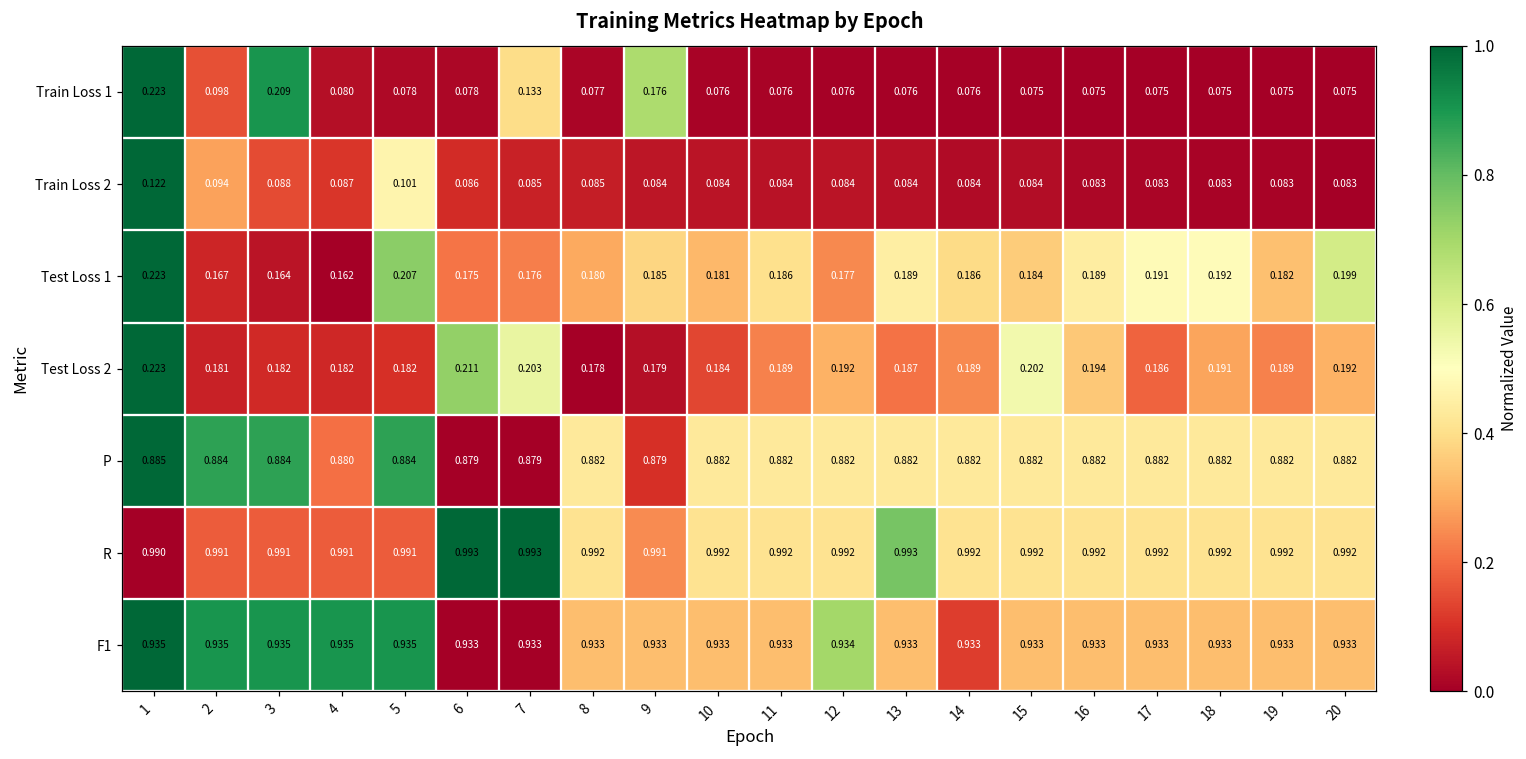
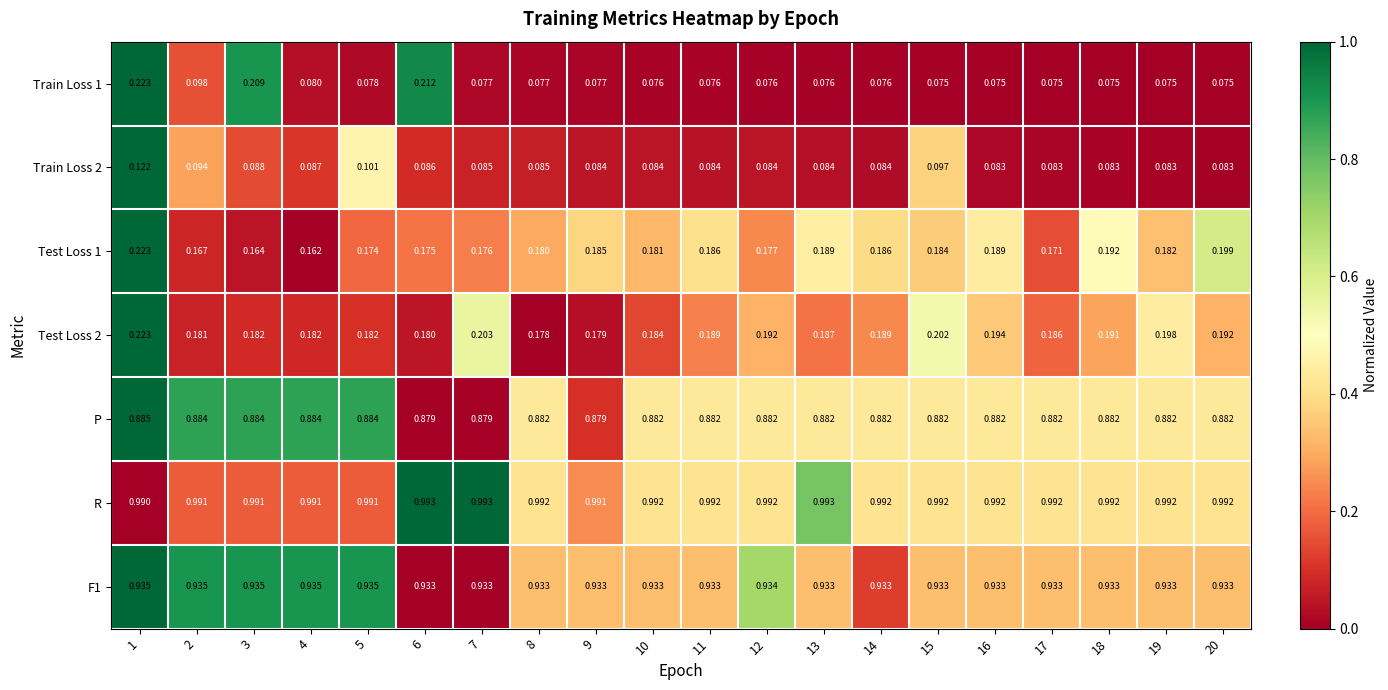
  {
    "Train Loss 1": {
      "1": 0.223,
      "2": 0.098,
      "3": 0.209,
      "4": 0.080,
      "5": 0.078,
-     "6": 0.078,
-     "7": 0.133,
+     "6": 0.212,
+     "7": 0.077,
      "8": 0.077,
-     "9": 0.176,
+     "9": 0.077,
      "10": 0.076,
      "11": 0.076,
      "12": 0.076,
      "13": 0.076,
      "14": 0.076,
      "15": 0.075,
      "16": 0.075,
      "17": 0.075,
      "18": 0.075,
      "19": 0.075,
      "20": 0.075
    },
    "Train Loss 2": {
      "1": 0.122,
      "2": 0.094,
      "3": 0.088,
      "4": 0.087,
      "5": 0.101,
      "6": 0.086,
      "7": 0.085,
      "8": 0.085,
      "9": 0.084,
      "10": 0.084,
      "11": 0.084,
      "12": 0.084,
      "13": 0.084,
      "14": 0.084,
-     "15": 0.084,
+     "15": 0.097,
      "16": 0.083,
      "17": 0.083,
      "18": 0.083,
      "19": 0.083,
      "20": 0.083
    },
    "Test Loss 1": {
      "1": 0.223,
      "2": 0.167,
      "3": 0.164,
      "4": 0.162,
-     "5": 0.207,
+     "5": 0.174,
      "6": 0.175,
      "7": 0.176,
      "8": 0.180,
      "9": 0.185,
      "10": 0.181,
      "11": 0.186,
      "12": 0.177,
      "13": 0.189,
      "14": 0.186,
      "15": 0.184,
      "16": 0.189,
-     "17": 0.191,
+     "17": 0.171,
      "18": 0.192,
      "19": 0.182,
      "20": 0.199
    },
    "Test Loss 2": {
      "1": 0.223,
      "2": 0.181,
      "3": 0.182,
      "4": 0.182,
      "5": 0.182,
-     "6": 0.211,
+     "6": 0.180,
      "7": 0.203,
      "8": 0.178,
      "9": 0.179,
      "10": 0.184,
      "11": 0.189,
      "12": 0.192,
      "13": 0.187,
      "14": 0.189,
      "15": 0.202,
      "16": 0.194,
      "17": 0.186,
      "18": 0.191,
-     "19": 0.189,
+     "19": 0.198,
      "20": 0.192
    },
    "P": {
      "1": 0.885,
      "2": 0.884,
      "3": 0.884,
-     "4": 0.880,
+     "4": 0.884,
      "5": 0.884,
      "6": 0.879,
      "7": 0.879,
      "8": 0.882,
      "9": 0.879,
      "10": 0.882,
      "11": 0.882,
      "12": 0.882,
      "13": 0.882,
      "14": 0.882,
      "15": 0.882,
      "16": 0.882,
      "17": 0.882,
      "18": 0.882,
      "19": 0.882,
      "20": 0.882
    },
    "R": {
      "1": 0.990,
      "2": 0.991,
      "3": 0.991,
      "4": 0.991,
      "5": 0.991,
      "6": 0.993,
      "7": 0.993,
      "8": 0.992,
      "9": 0.991,
      "10": 0.992,
      "11": 0.992,
      "12": 0.992,
      "13": 0.993,
      "14": 0.992,
      "15": 0.992,
      "16": 0.992,
      "17": 0.992,
      "18": 0.992,
      "19": 0.992,
      "20": 0.992
    },
    "F1": {
      "1": 0.935,
      "2": 0.935,
      "3": 0.935,
      "4": 0.935,
      "5": 0.935,
      "6": 0.933,
      "7": 0.933,
      "8": 0.933,
      "9": 0.933,
      "10": 0.933,
      "11": 0.933,
      "12": 0.934,
      "13": 0.933,
      "14": 0.933,
      "15": 0.933,
      "16": 0.933,
      "17": 0.933,
      "18": 0.933,
      "19": 0.933,
      "20": 0.933
    }
  }
